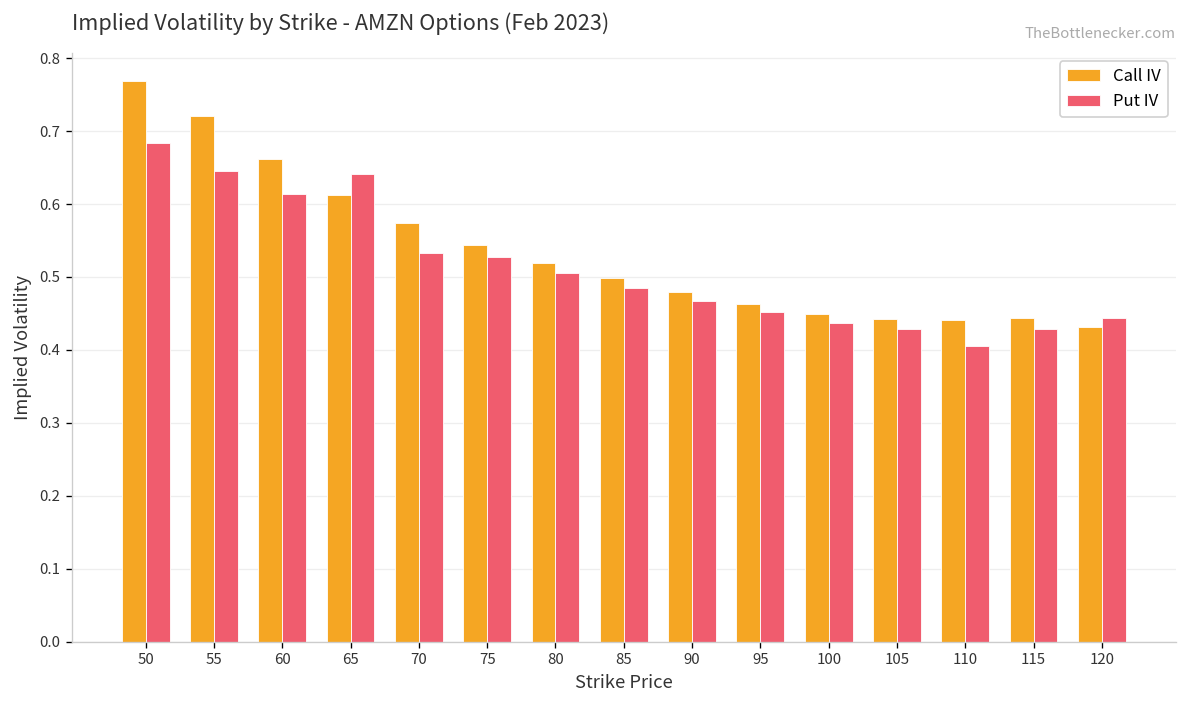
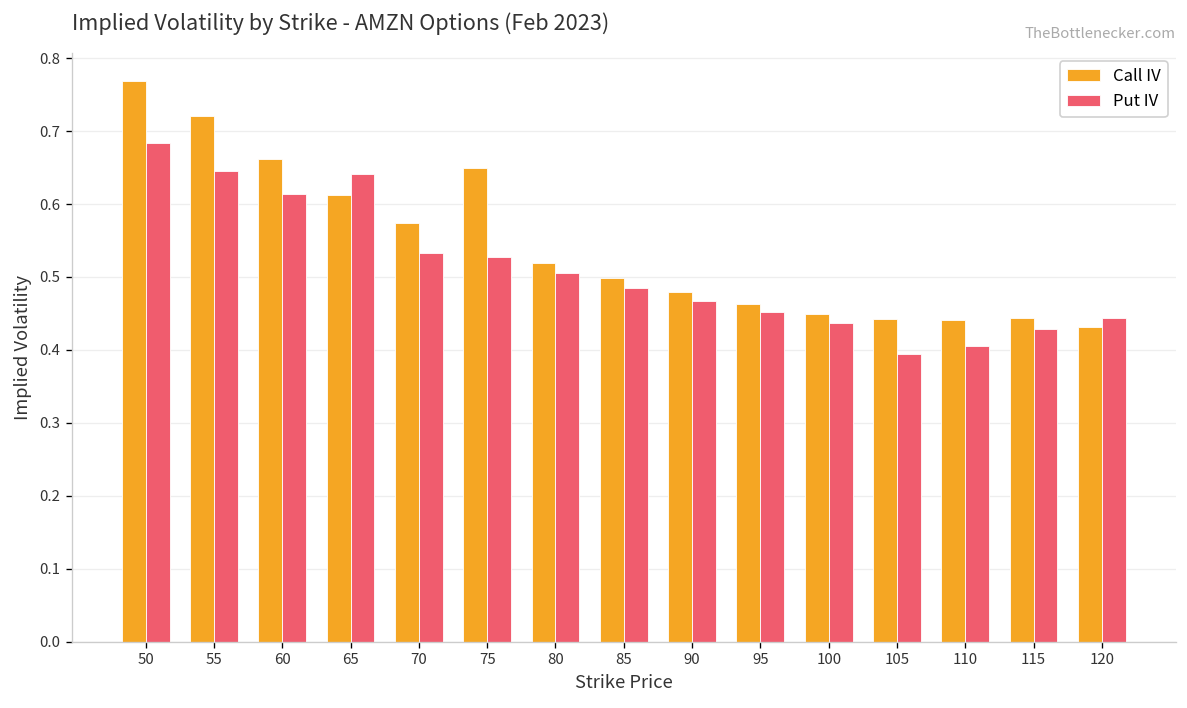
  {
    "Call IV": {
      "50": 0.77,
      "55": 0.72,
      "60": 0.66,
      "65": 0.61,
      "70": 0.57,
-     "75": 0.54,
+     "75": 0.65,
      "80": 0.52,
      "85": 0.50,
      "90": 0.48,
      "95": 0.46,
      "100": 0.45,
      "105": 0.44,
      "110": 0.44,
      "115": 0.44,
      "120": 0.43
    },
    "Put IV": {
      "50": 0.68,
      "55": 0.65,
      "60": 0.61,
      "65": 0.64,
      "70": 0.53,
      "75": 0.53,
      "80": 0.50,
      "85": 0.49,
      "90": 0.47,
      "95": 0.45,
      "100": 0.44,
-     "105": 0.43,
+     "105": 0.39,
      "110": 0.41,
      "115": 0.43,
      "120": 0.44
    }
  }
